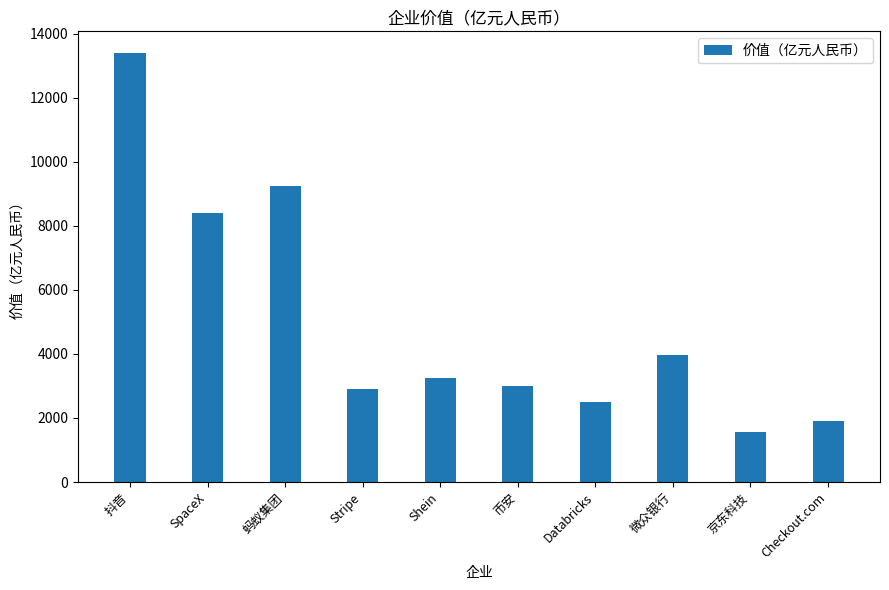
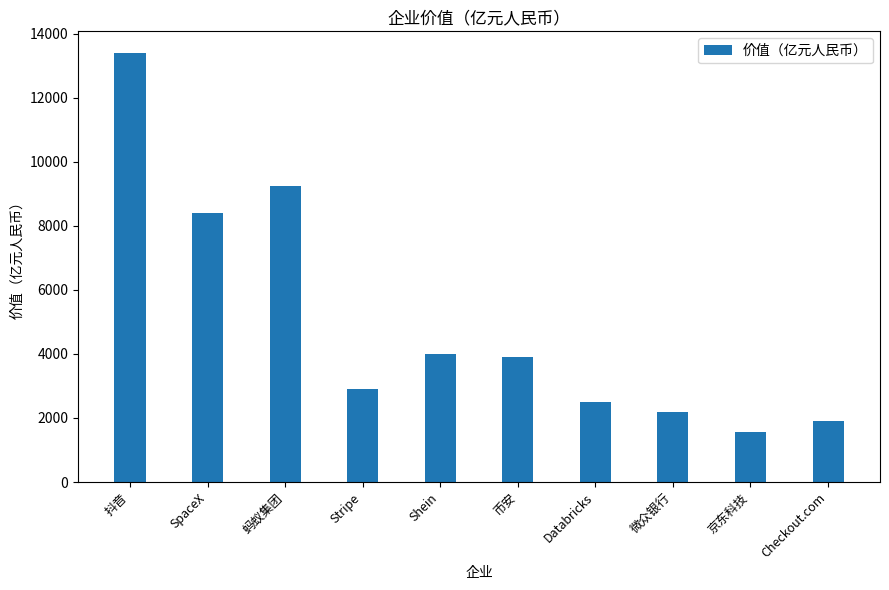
  {
    "抖音": 13400,
    "SpaceX": 8400,
    "蚂蚁集团": 9300,
    "Stripe": 2900,
-   "Shein": 3200,
-   "币安": 3000,
+   "Shein": 4000,
+   "币安": 3900,
    "Databricks": 2500,
-   "微众银行": 4000,
+   "微众银行": 2200,
    "京东科技": 1600,
    "Checkout.com": 1900
  }
